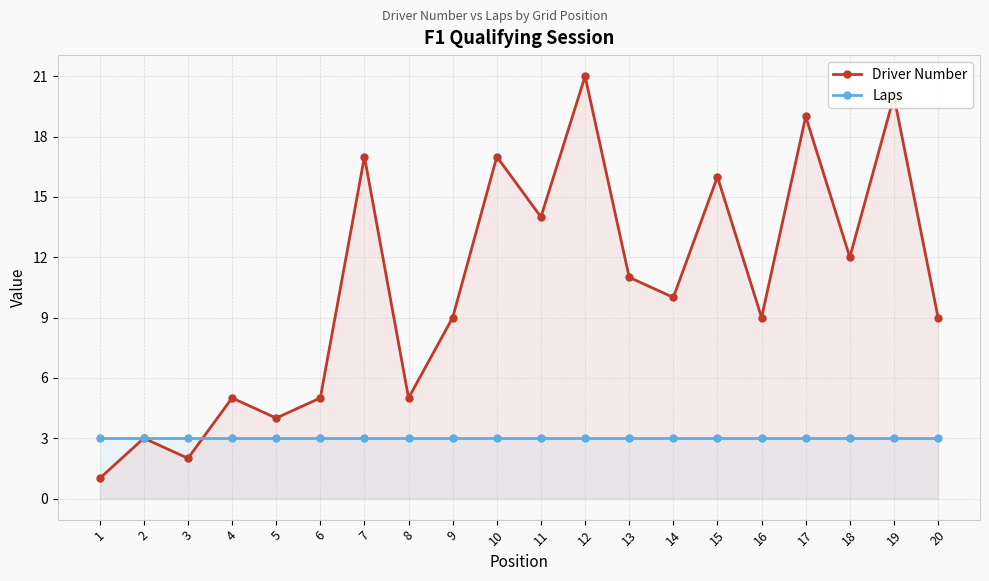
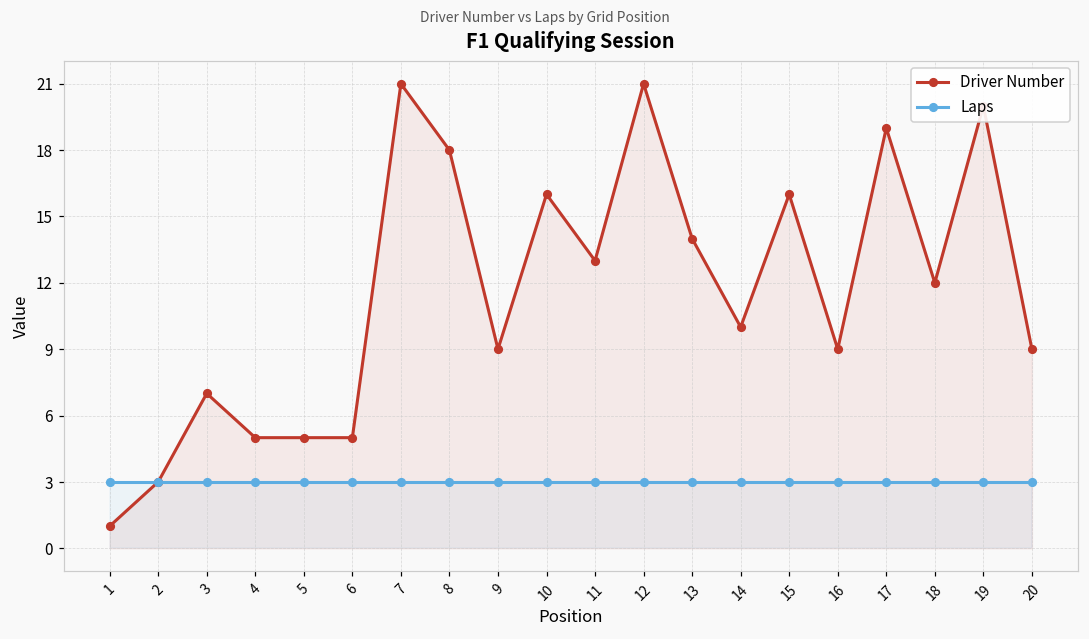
  {
    "Driver Number": {
      "1": 1,
-     "3": 2,
+     "3": 7,
      "4": 5,
-     "5": 4,
+     "5": 5,
      "6": 5,
-     "7": 17,
-     "8": 5,
+     "7": 21,
+     "8": 18,
      "9": 9,
-     "10": 17,
-     "11": 14,
+     "10": 16,
+     "11": 13,
      "12": 21,
-     "13": 11,
+     "13": 14,
      "14": 10,
      "15": 16,
      "16": 9,
      "17": 19,
      "18": 12,
      "20": 9
    },
    "Laps": {
      "1": 3,
      "3": 3,
      "4": 3,
      "5": 3,
      "6": 3,
      "7": 3,
      "8": 3,
      "9": 3,
      "10": 3,
      "11": 3,
      "12": 3,
      "13": 3,
      "14": 3,
      "15": 3,
      "16": 3,
      "17": 3,
      "18": 3,
      "19": 3,
      "20": 3
    }
  }
